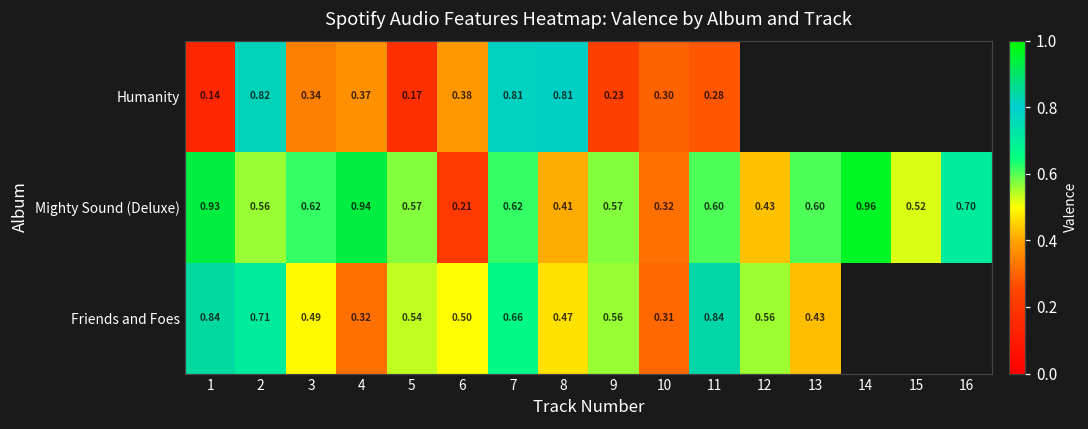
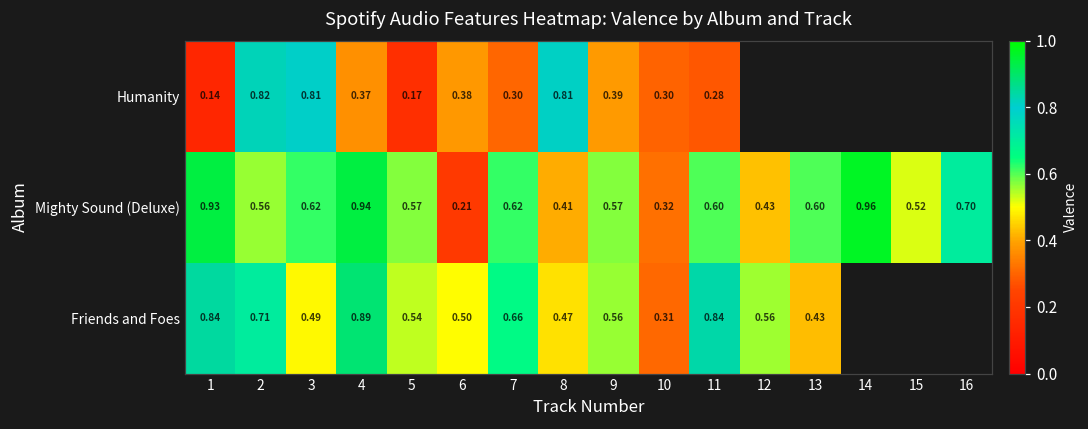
  {
    "Humanity": {
      "1": 0.14,
      "2": 0.82,
-     "3": 0.34,
+     "3": 0.81,
      "4": 0.37,
      "5": 0.17,
      "6": 0.38,
-     "7": 0.81,
+     "7": 0.30,
      "8": 0.81,
-     "9": 0.23,
+     "9": 0.39,
      "10": 0.30,
      "11": 0.28
    },
    "Mighty Sound (Deluxe)": {
      "1": 0.93,
      "2": 0.56,
      "3": 0.62,
      "4": 0.94,
      "5": 0.57,
      "6": 0.21,
      "7": 0.62,
      "8": 0.41,
      "9": 0.57,
      "10": 0.32,
      "11": 0.60,
      "12": 0.43,
      "13": 0.60,
      "14": 0.96,
      "15": 0.52,
      "16": 0.70
    },
    "Friends and Foes": {
      "1": 0.84,
      "2": 0.71,
      "3": 0.49,
-     "4": 0.32,
+     "4": 0.89,
      "5": 0.54,
      "6": 0.50,
      "7": 0.66,
      "8": 0.47,
      "9": 0.56,
      "10": 0.31,
      "11": 0.84,
      "12": 0.56,
      "13": 0.43
    }
  }
